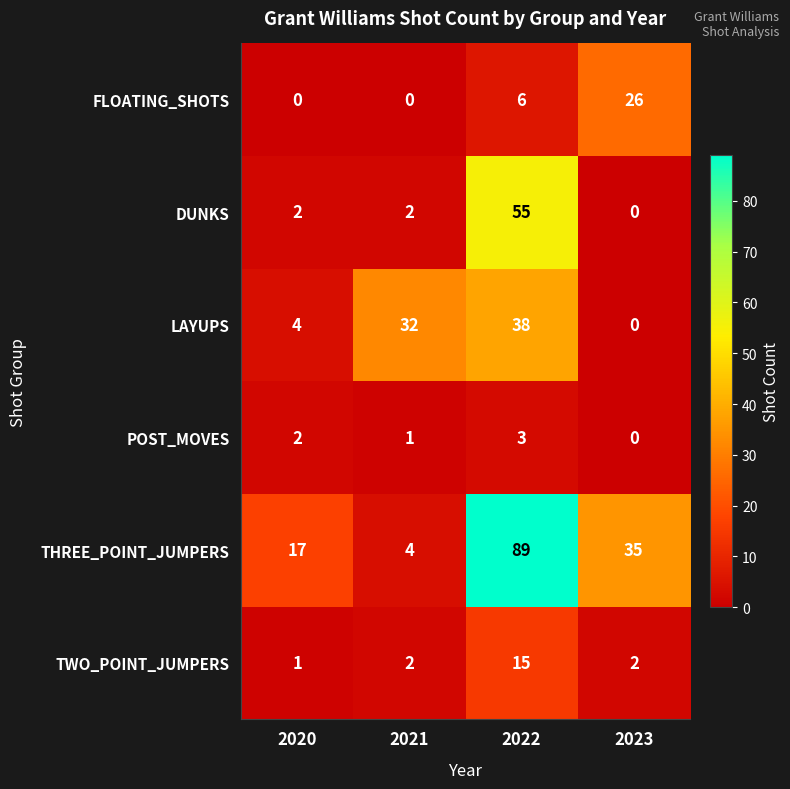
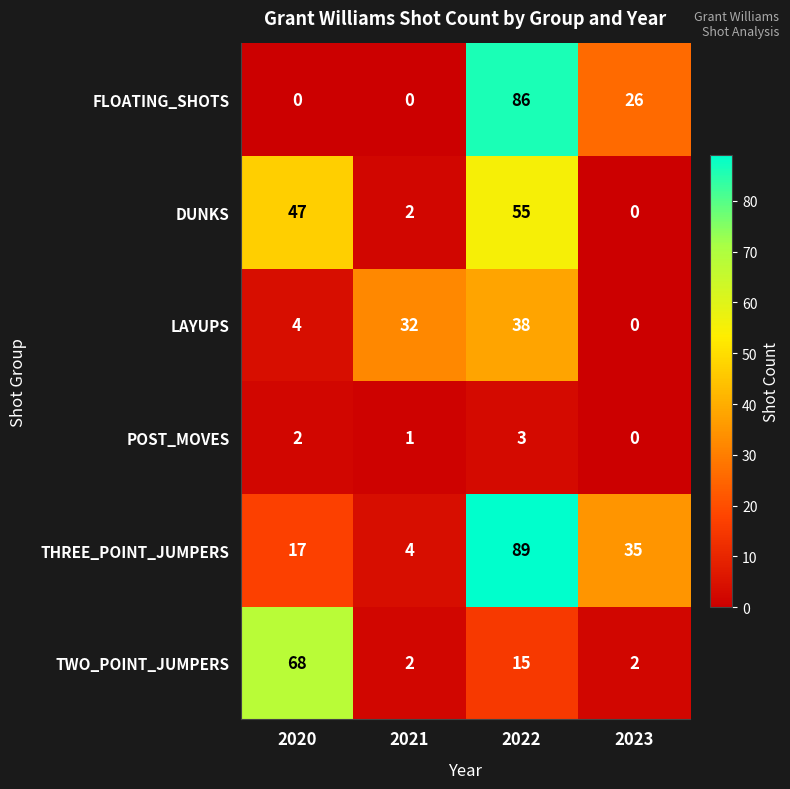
  {
    "FLOATING_SHOTS": {
      "2020": 0,
      "2021": 0,
-     "2022": 6,
+     "2022": 86,
      "2023": 26
    },
    "DUNKS": {
-     "2020": 2,
+     "2020": 47,
      "2021": 2,
      "2022": 55,
      "2023": 0
    },
    "LAYUPS": {
      "2020": 4,
      "2021": 32,
      "2022": 38,
      "2023": 0
    },
    "POST_MOVES": {
      "2020": 2,
      "2021": 1,
      "2022": 3,
      "2023": 0
    },
    "THREE_POINT_JUMPERS": {
      "2020": 17,
      "2021": 4,
      "2022": 89,
      "2023": 35
    },
    "TWO_POINT_JUMPERS": {
-     "2020": 1,
+     "2020": 68,
      "2021": 2,
      "2022": 15,
      "2023": 2
    }
  }
